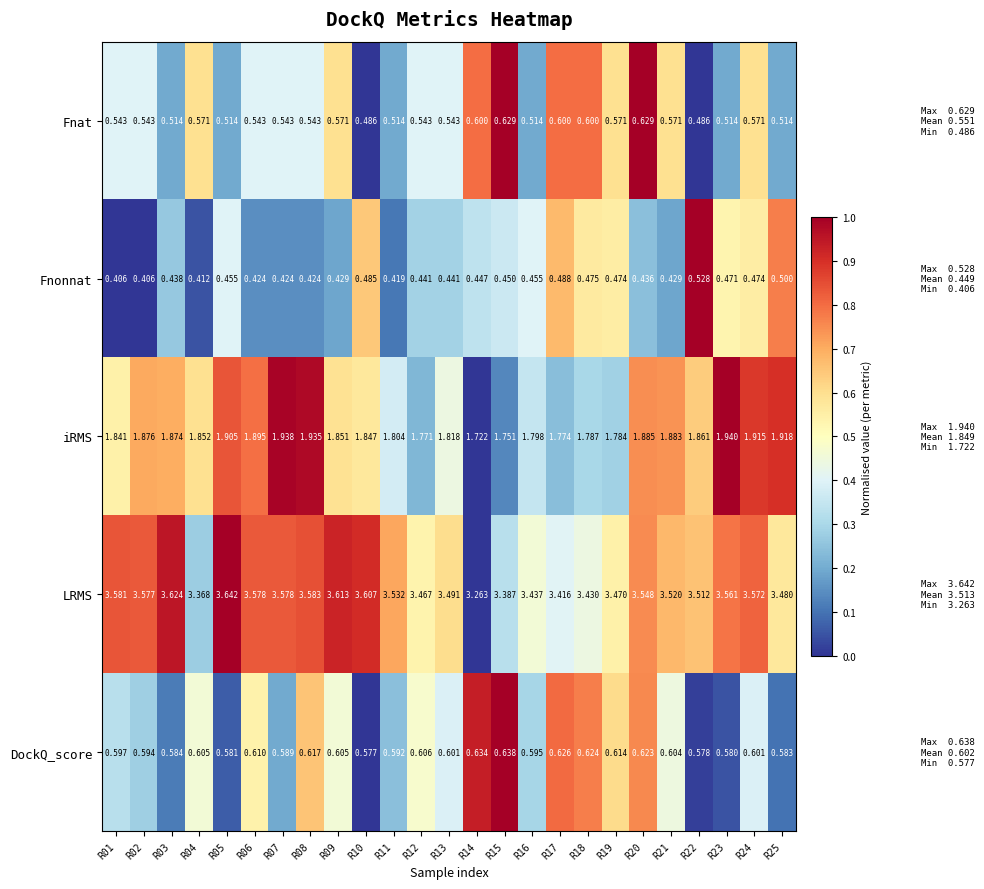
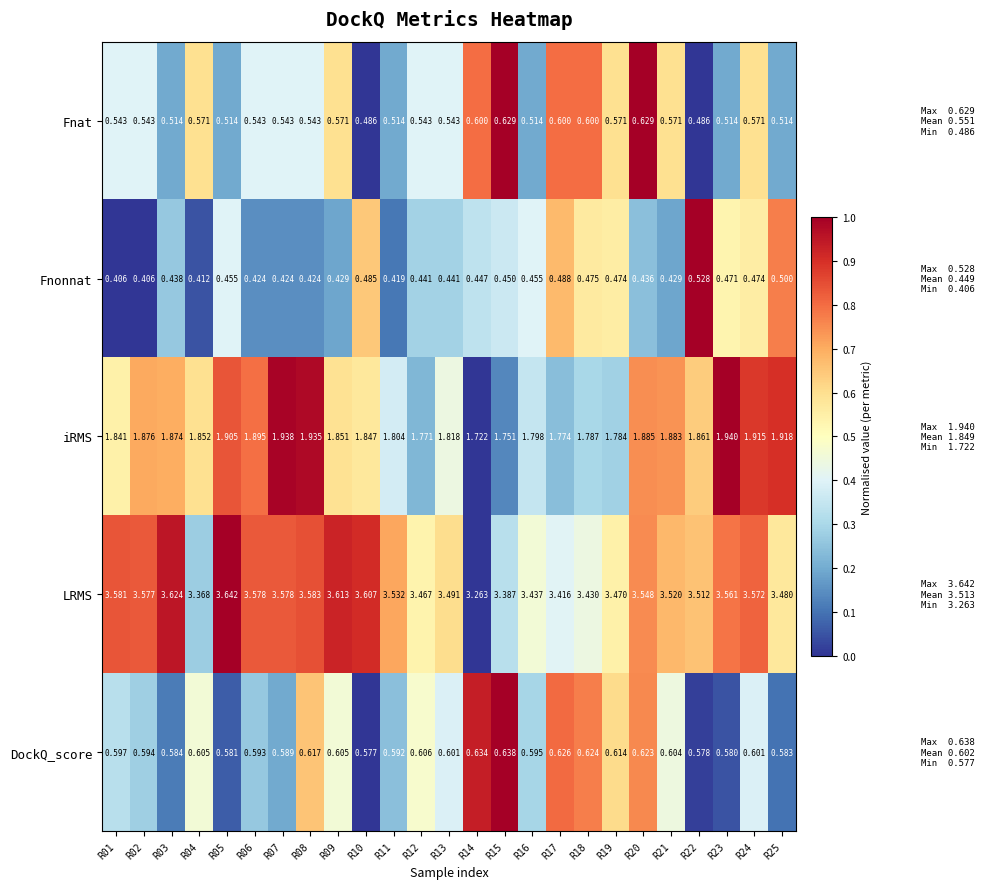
  {
    "Fnat": {
      "R01": 0.543,
      "R02": 0.543,
      "R03": 0.514,
      "R04": 0.571,
      "R05": 0.514,
      "R06": 0.543,
      "R07": 0.543,
      "R08": 0.543,
      "R09": 0.571,
      "R10": 0.486,
      "R11": 0.514,
      "R12": 0.543,
      "R13": 0.543,
      "R14": 0.600,
      "R15": 0.629,
      "R16": 0.514,
      "R17": 0.600,
      "R18": 0.600,
      "R19": 0.571,
      "R20": 0.629,
      "R21": 0.571,
      "R22": 0.486,
      "R23": 0.514,
      "R24": 0.571,
      "R25": 0.514
    },
    "Fnonnat": {
      "R01": 0.406,
      "R02": 0.406,
      "R03": 0.438,
      "R04": 0.412,
      "R05": 0.455,
      "R06": 0.424,
      "R07": 0.424,
      "R08": 0.424,
      "R09": 0.429,
      "R10": 0.485,
      "R11": 0.419,
      "R12": 0.441,
      "R13": 0.441,
      "R14": 0.447,
      "R15": 0.450,
      "R16": 0.455,
      "R17": 0.488,
      "R18": 0.475,
      "R19": 0.474,
      "R20": 0.436,
      "R21": 0.429,
      "R22": 0.528,
      "R23": 0.471,
      "R24": 0.474,
      "R25": 0.500
    },
    "iRMS": {
      "R01": 1.841,
      "R02": 1.876,
      "R03": 1.874,
      "R04": 1.852,
      "R05": 1.905,
      "R06": 1.895,
      "R07": 1.938,
      "R08": 1.935,
      "R09": 1.851,
      "R10": 1.847,
      "R11": 1.804,
      "R12": 1.771,
      "R13": 1.818,
      "R14": 1.722,
      "R15": 1.751,
      "R16": 1.798,
      "R17": 1.774,
      "R18": 1.787,
      "R19": 1.784,
      "R20": 1.885,
      "R21": 1.883,
      "R22": 1.861,
      "R23": 1.940,
      "R24": 1.915,
      "R25": 1.918
    },
    "LRMS": {
      "R01": 3.581,
      "R02": 3.577,
      "R03": 3.624,
      "R04": 3.368,
      "R05": 3.642,
      "R06": 3.578,
      "R07": 3.578,
      "R08": 3.583,
      "R09": 3.613,
      "R10": 3.607,
      "R11": 3.532,
      "R12": 3.467,
      "R13": 3.491,
      "R14": 3.263,
      "R15": 3.387,
      "R16": 3.437,
      "R17": 3.416,
      "R18": 3.430,
      "R19": 3.470,
      "R20": 3.548,
      "R21": 3.520,
      "R22": 3.512,
      "R23": 3.561,
      "R24": 3.572,
      "R25": 3.480
    },
    "DockQ_score": {
      "R01": 0.597,
      "R02": 0.594,
      "R03": 0.584,
      "R04": 0.605,
      "R05": 0.581,
-     "R06": 0.610,
+     "R06": 0.593,
      "R07": 0.589,
      "R08": 0.617,
      "R09": 0.605,
      "R10": 0.577,
      "R11": 0.592,
      "R12": 0.606,
      "R13": 0.601,
      "R14": 0.634,
      "R15": 0.638,
      "R16": 0.595,
      "R17": 0.626,
      "R18": 0.624,
      "R19": 0.614,
      "R20": 0.623,
      "R21": 0.604,
      "R22": 0.578,
      "R23": 0.580,
      "R24": 0.601,
      "R25": 0.583
    }
  }
